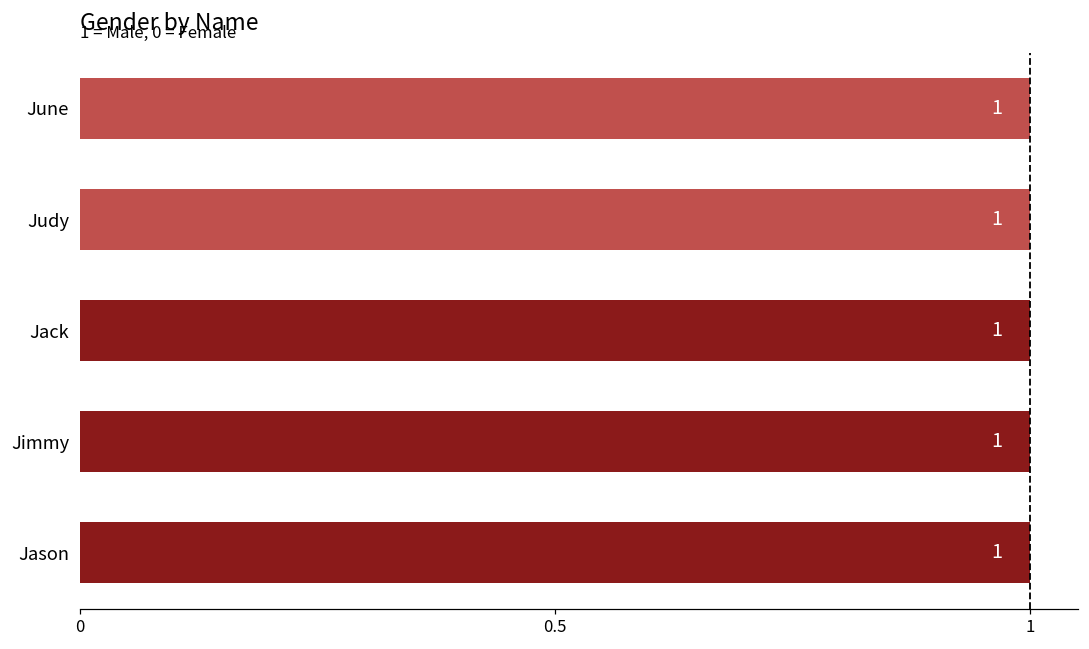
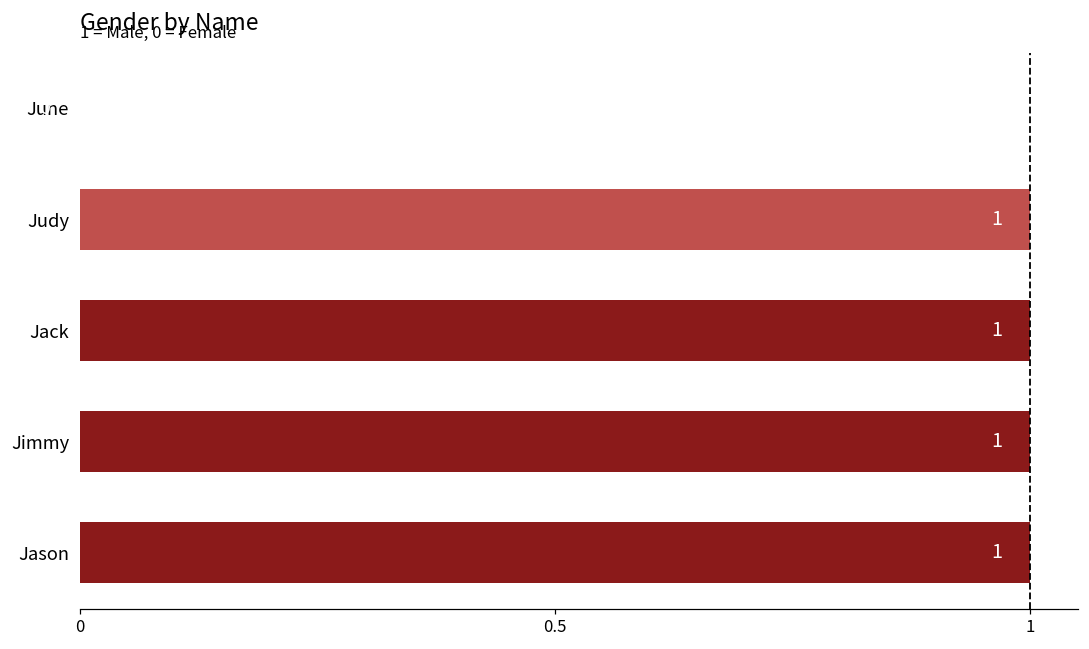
  {
-   "June": 1
+   "June": 0
  }
